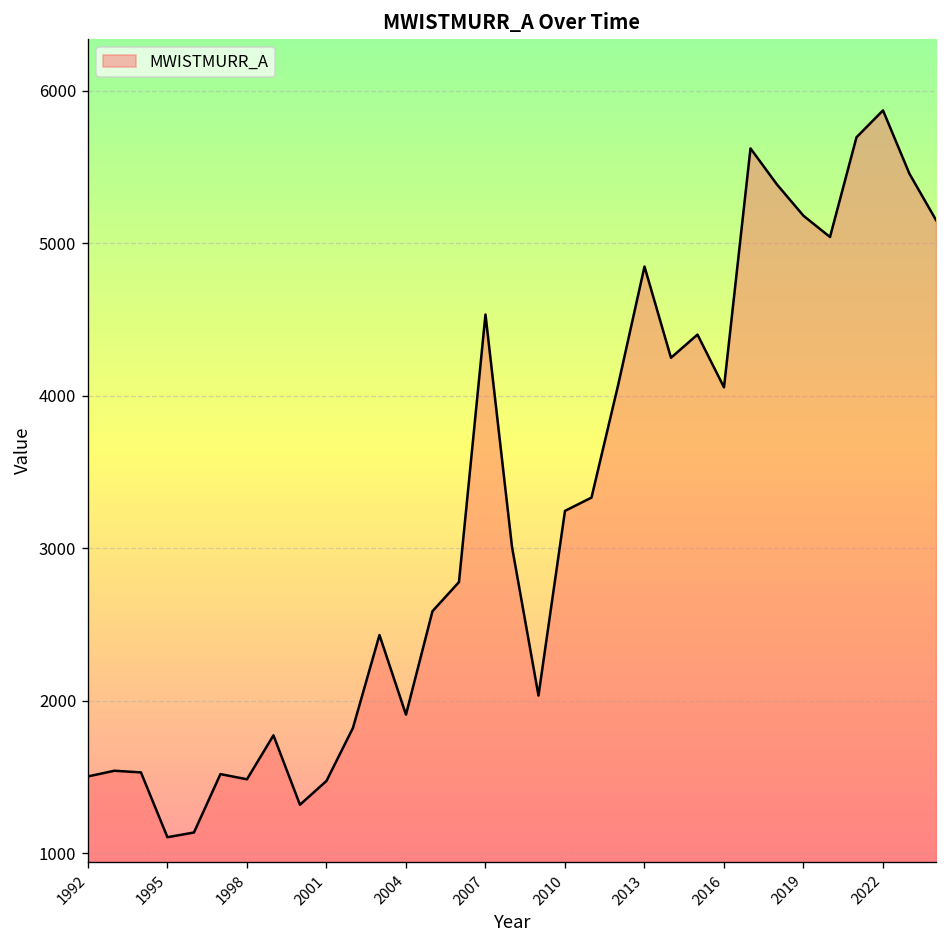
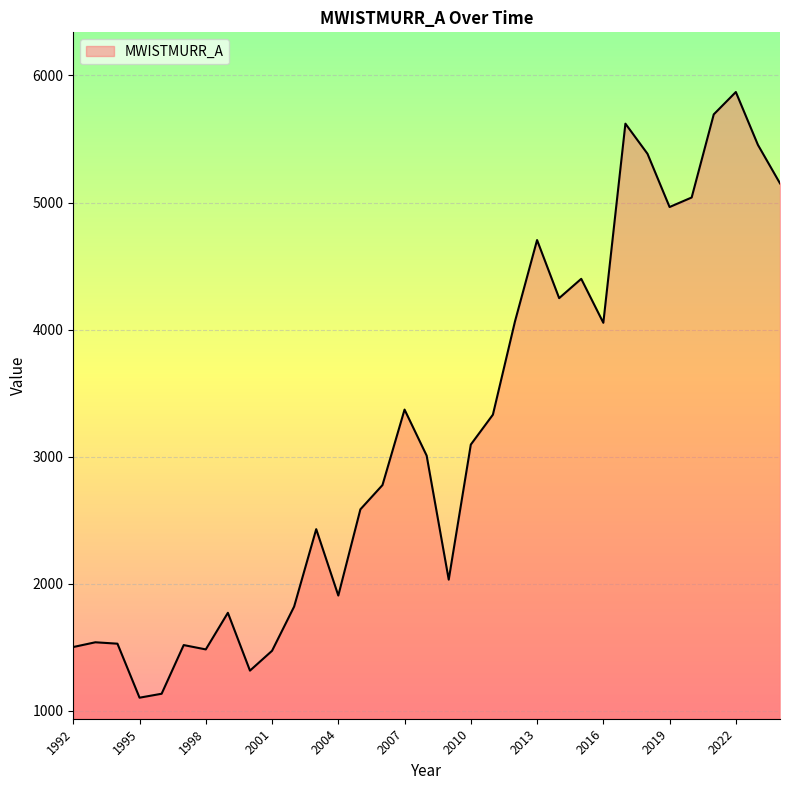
  {
    "1992": 1500,
    "1995": 1100,
    "1998": 1480,
    "2001": 1470,
    "2004": 1910,
-   "2007": 4530,
-   "2010": 3240,
-   "2013": 4850,
+   "2007": 3370,
+   "2010": 3100,
+   "2013": 4710,
    "2016": 4050,
-   "2019": 5180,
+   "2019": 4970,
    "2022": 5870
  }
